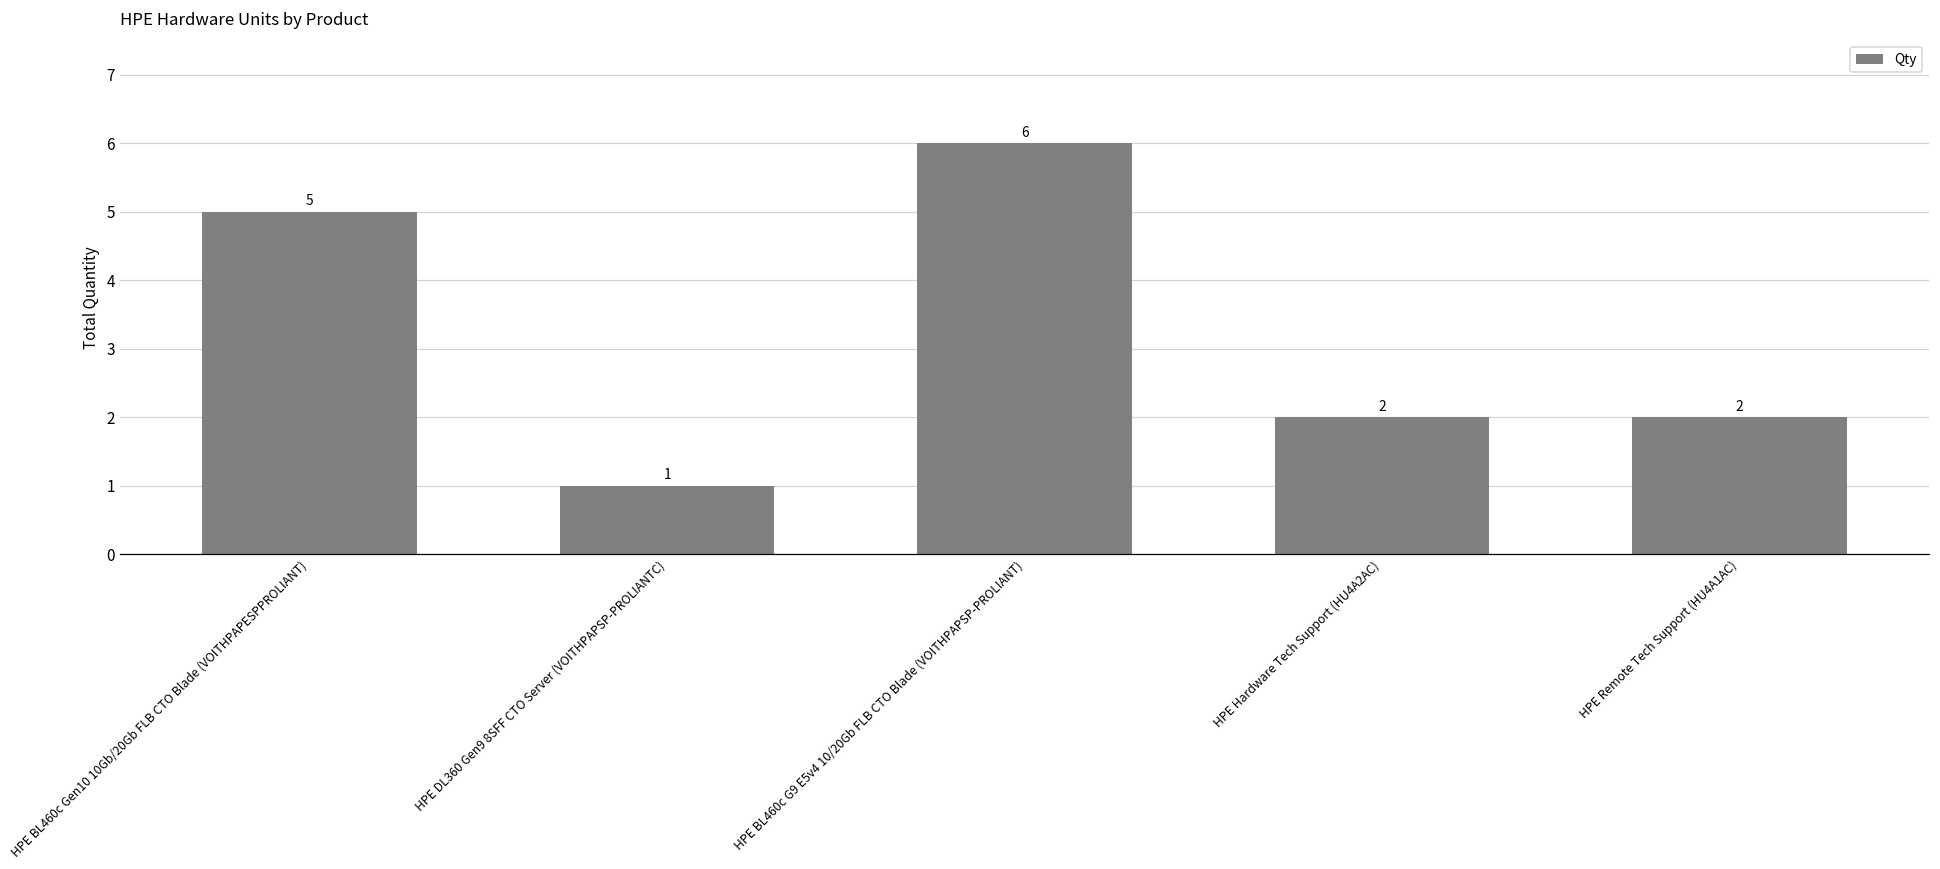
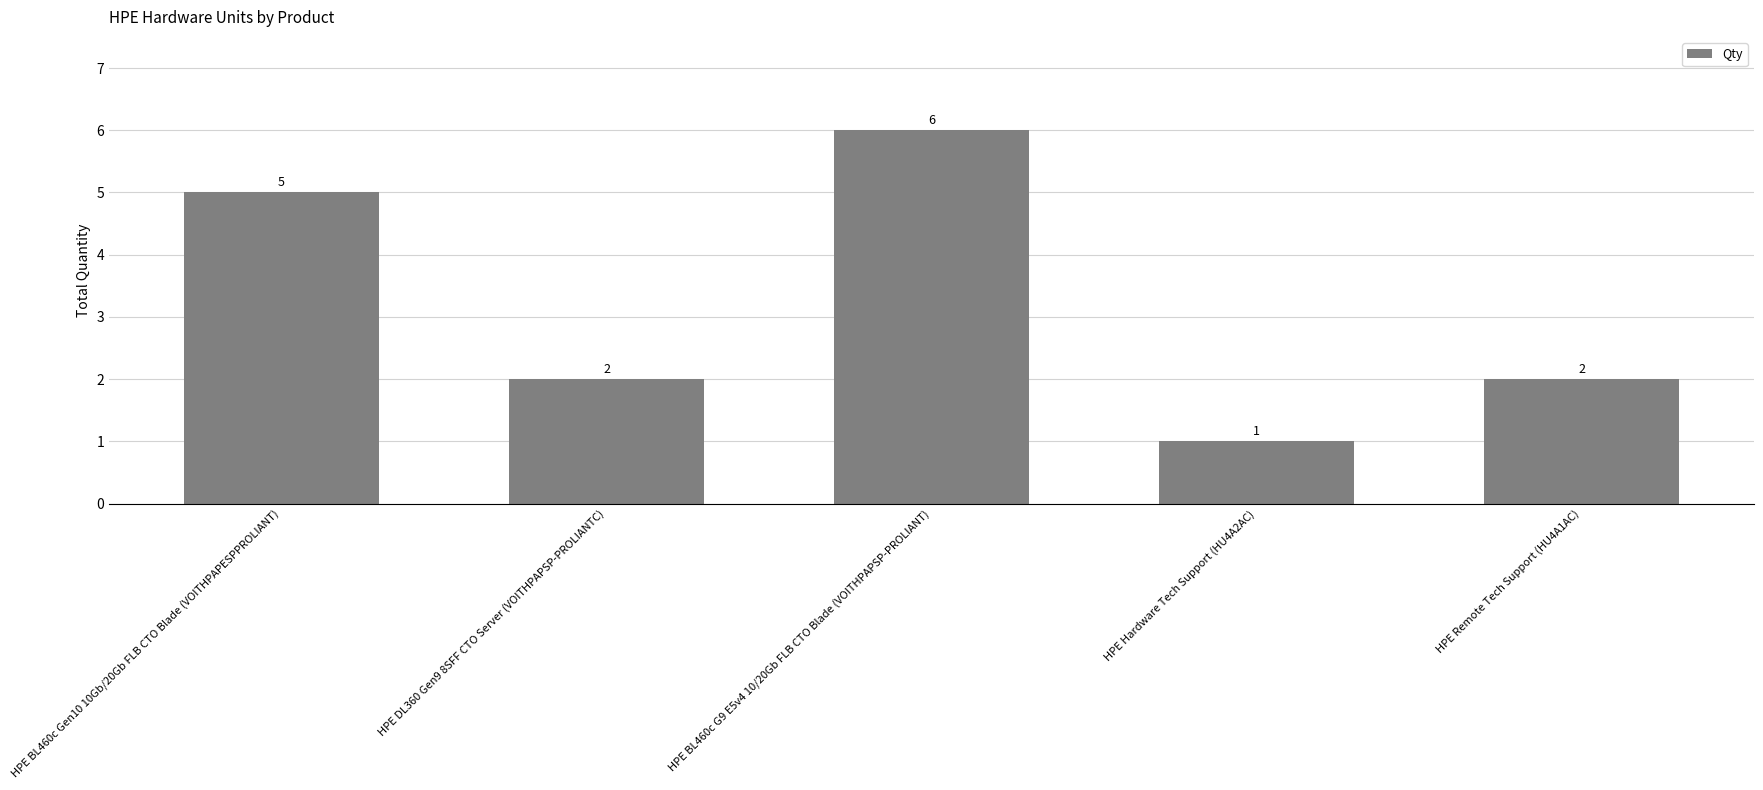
  {
    "HPE BL460c Gen10 10Gb/20Gb FLB CTO Blade (VOITHPAPESPPROLIANT)": 5,
-   "HPE DL360 Gen9 8SFF CTO Server (VOITHPAPSP-PROLIANTC)": 1,
+   "HPE DL360 Gen9 8SFF CTO Server (VOITHPAPSP-PROLIANTC)": 2,
    "HPE BL460c G9 E5v4 10/20Gb FLB CTO Blade (VOITHPAPSP-PROLIANT)": 6,
-   "HPE Hardware Tech Support (HU4A2AC)": 2,
+   "HPE Hardware Tech Support (HU4A2AC)": 1,
    "HPE Remote Tech Support (HU4A1AC)": 2
  }
